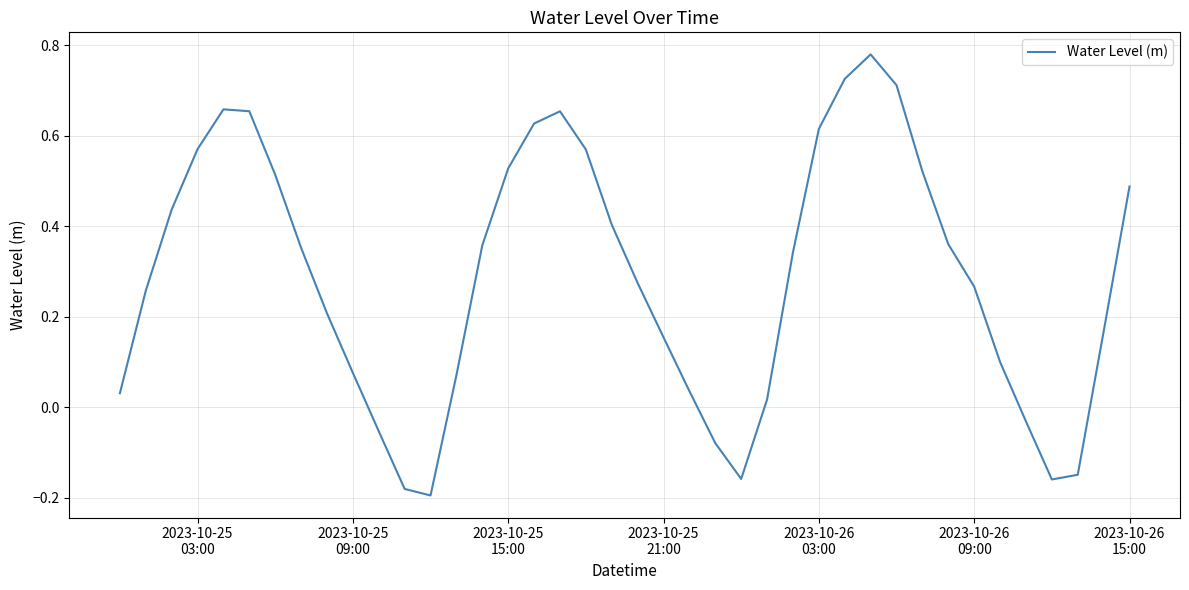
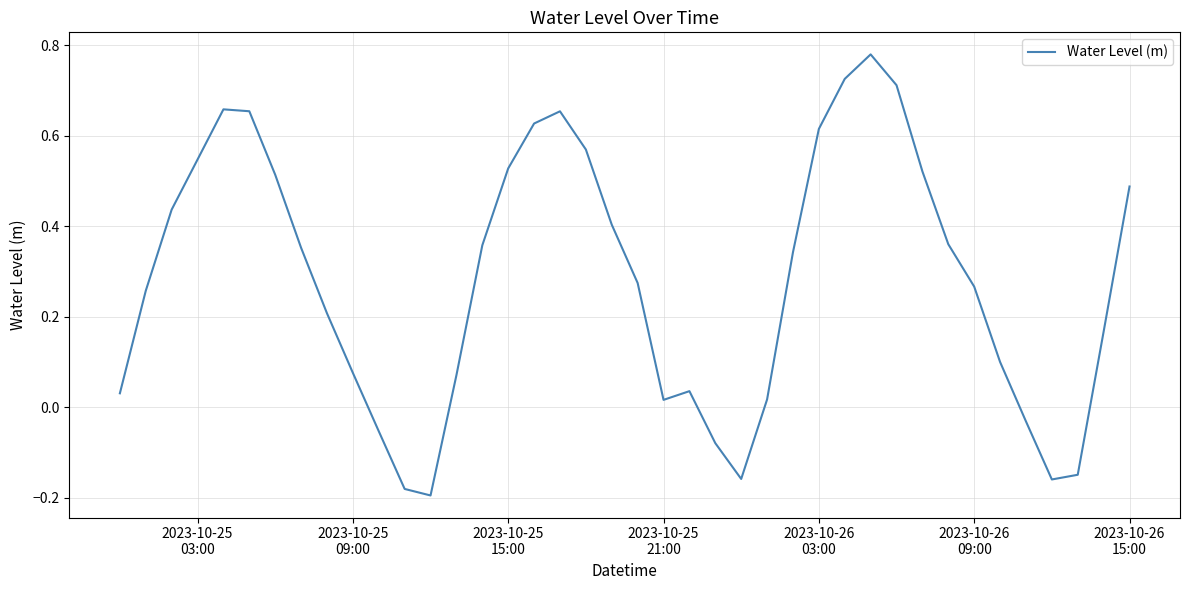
  {
-   "2023-10-25 03:00": 0.57,
+   "2023-10-25 03:00": 0.55,
    "2023-10-25 09:00": 0.08,
    "2023-10-25 15:00": 0.53,
-   "2023-10-25 21:00": 0.15,
+   "2023-10-25 21:00": 0.02,
    "2023-10-26 03:00": 0.62,
    "2023-10-26 09:00": 0.27,
    "2023-10-26 15:00": 0.49
  }
